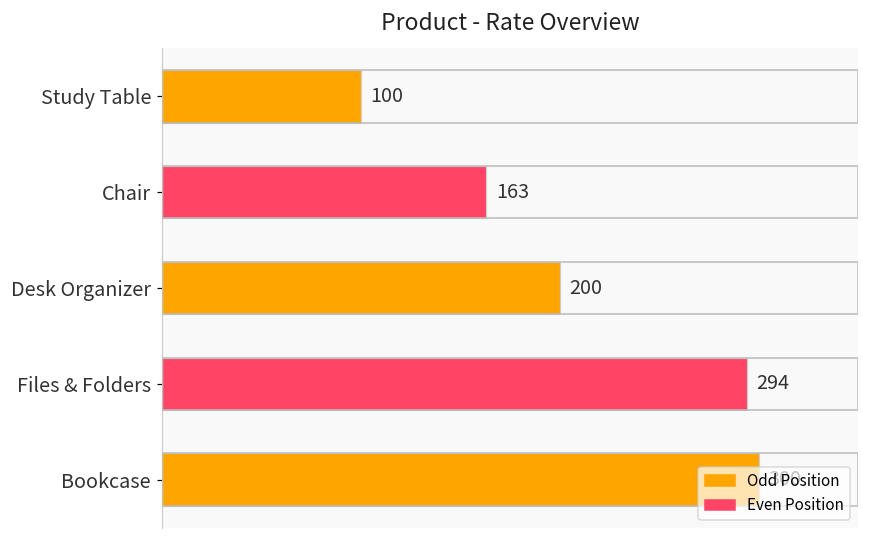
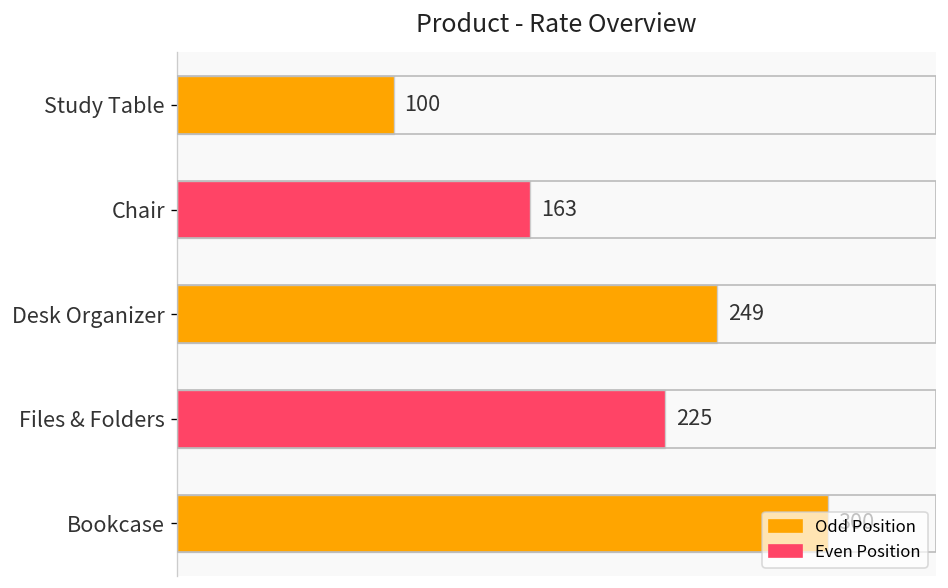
  {
    "Study Table": 100,
    "Chair": 163,
-   "Desk Organizer": 200,
-   "Files & Folders": 294
+   "Desk Organizer": 249,
+   "Files & Folders": 225
  }
